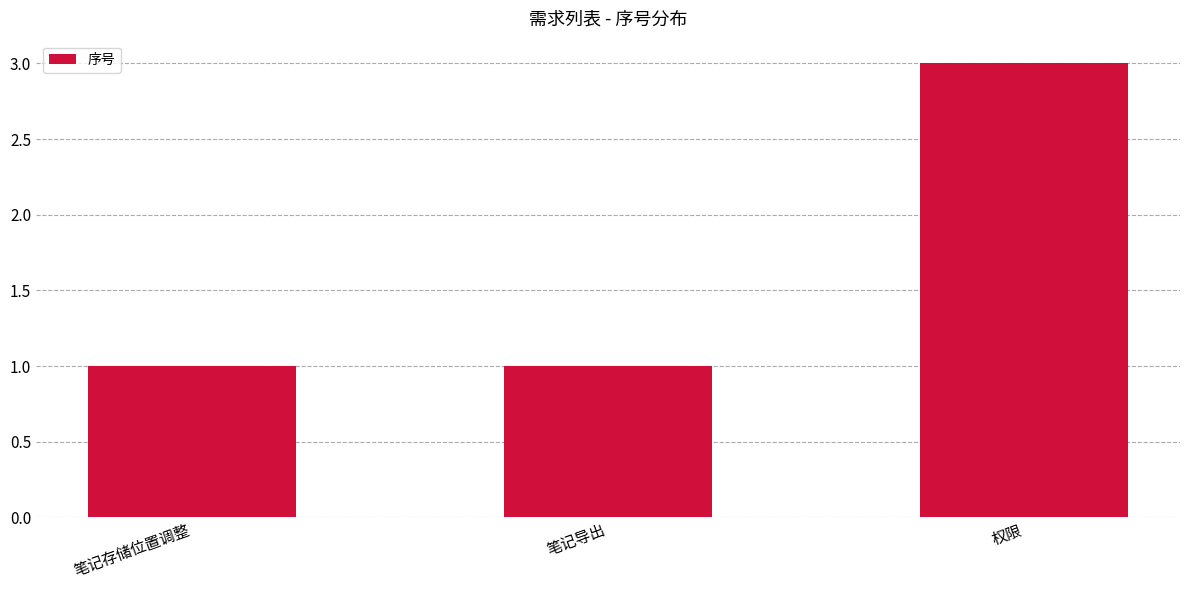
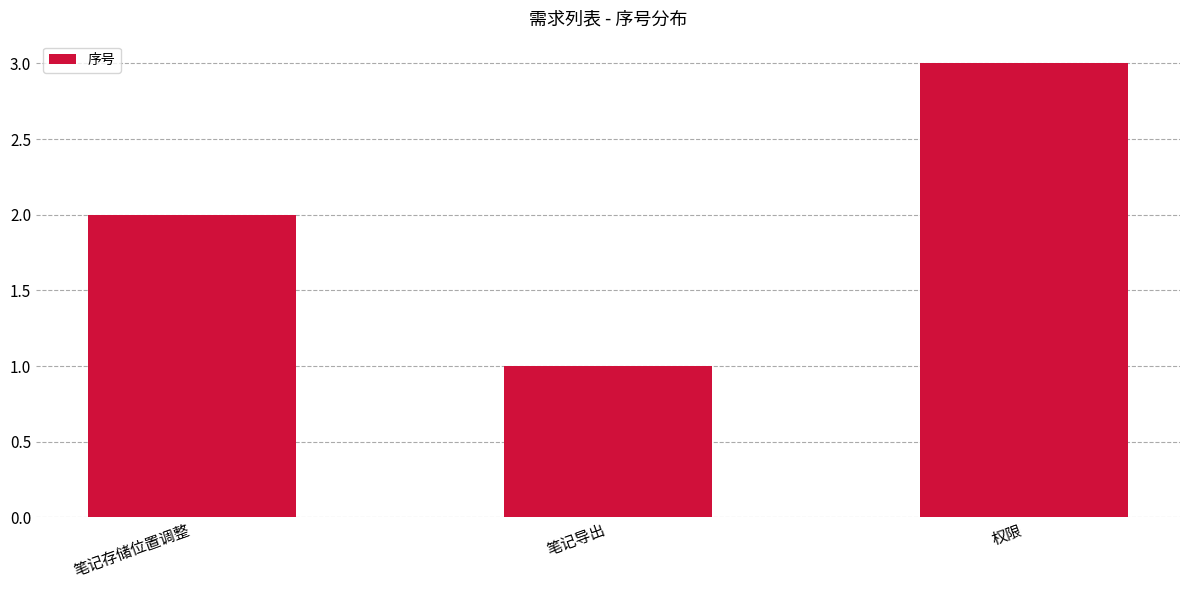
  {
-   "笔记存储位置调整": 1,
+   "笔记存储位置调整": 2,
    "笔记导出": 1,
    "权限": 3
  }
